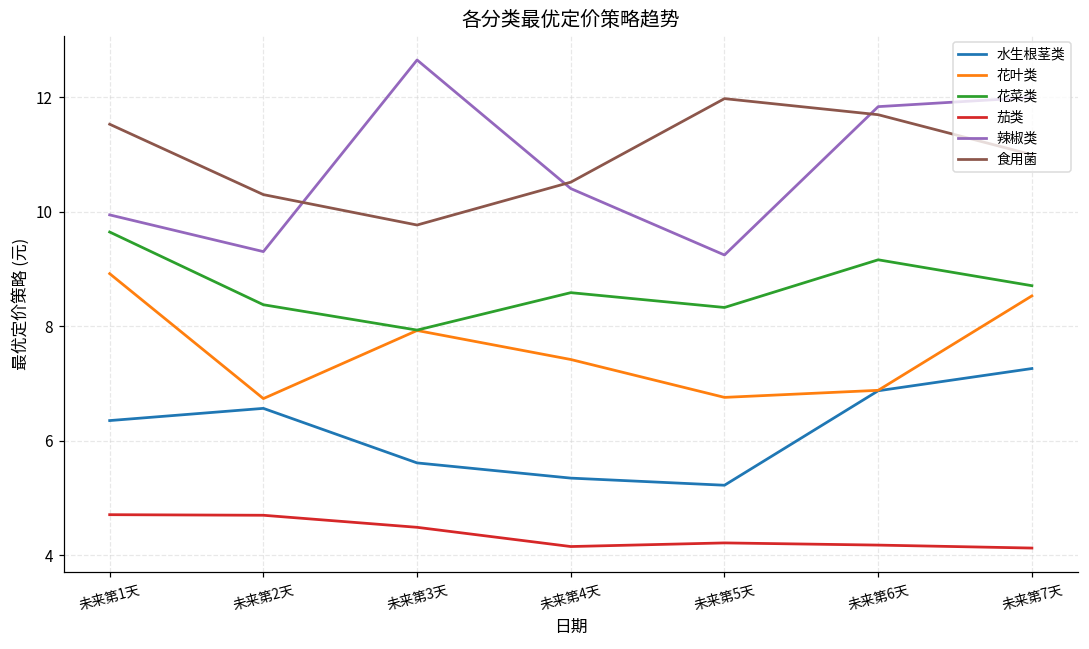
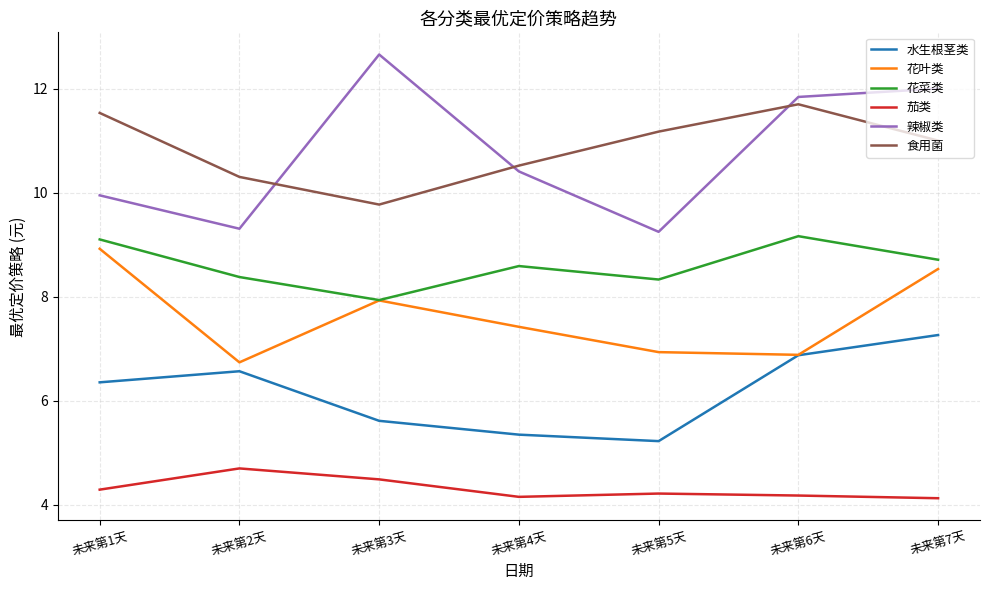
  {
    "水生根茎类": {
      "未来第1天": 6.4,
      "未来第2天": 6.6,
      "未来第3天": 5.6,
      "未来第4天": 5.3,
      "未来第5天": 5.2,
      "未来第7天": 7.3
    },
    "花叶类": {
      "未来第1天": 8.9,
      "未来第2天": 6.7,
      "未来第4天": 7.4,
-     "未来第5天": 6.8,
+     "未来第5天": 6.9,
      "未来第7天": 8.5
    },
    "花菜类": {
-     "未来第1天": 9.6,
+     "未来第1天": 9.1,
      "未来第2天": 8.4,
      "未来第4天": 8.6,
      "未来第5天": 8.3,
      "未来第6天": 9.2,
      "未来第7天": 8.7
    },
    "茄类": {
-     "未来第1天": 4.7,
+     "未来第1天": 4.3,
      "未来第2天": 4.7,
      "未来第3天": 4.5,
      "未来第4天": 4.2,
      "未来第5天": 4.2,
      "未来第6天": 4.2,
      "未来第7天": 4.1
    },
    "辣椒类": {
      "未来第1天": 9.9,
      "未来第2天": 9.3,
      "未来第3天": 12.7,
      "未来第4天": 10.4,
      "未来第5天": 9.2,
      "未来第6天": 11.8
    },
    "食用菌": {
      "未来第1天": 11.5,
      "未来第2天": 10.3,
      "未来第3天": 9.8,
      "未来第4天": 10.5,
-     "未来第5天": 12.0,
+     "未来第5天": 11.2,
      "未来第6天": 11.7
    }
  }
